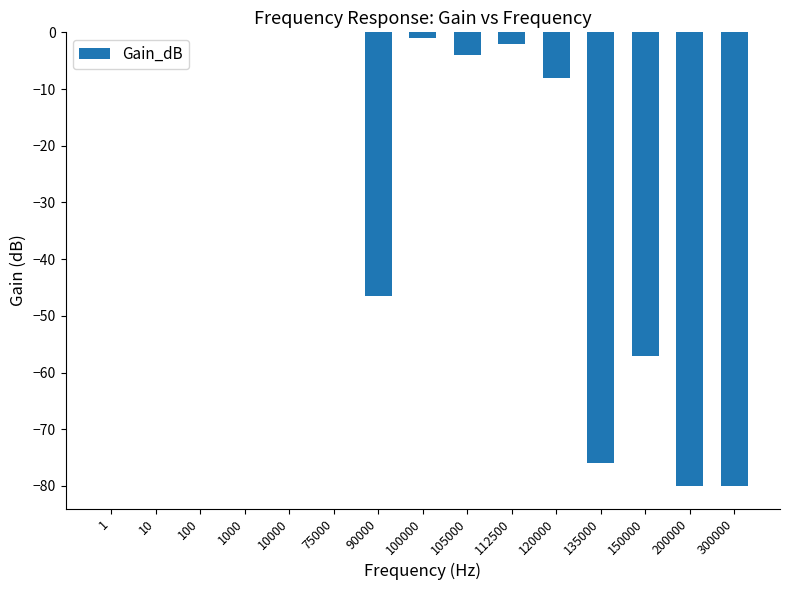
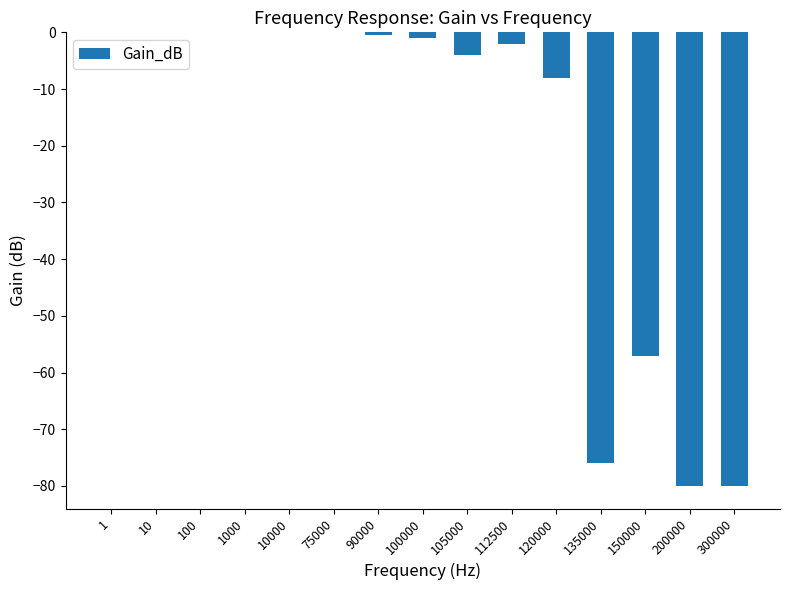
  {
    "1": 0,
    "10": 0,
    "100": 0,
    "1000": 0,
    "10000": 0,
    "75000": 0,
-   "90000": -47,
+   "90000": -1,
    "100000": -1,
    "105000": -4,
    "112500": -2,
    "120000": -8,
    "135000": -76,
    "150000": -57,
    "200000": -80,
    "300000": -80
  }
